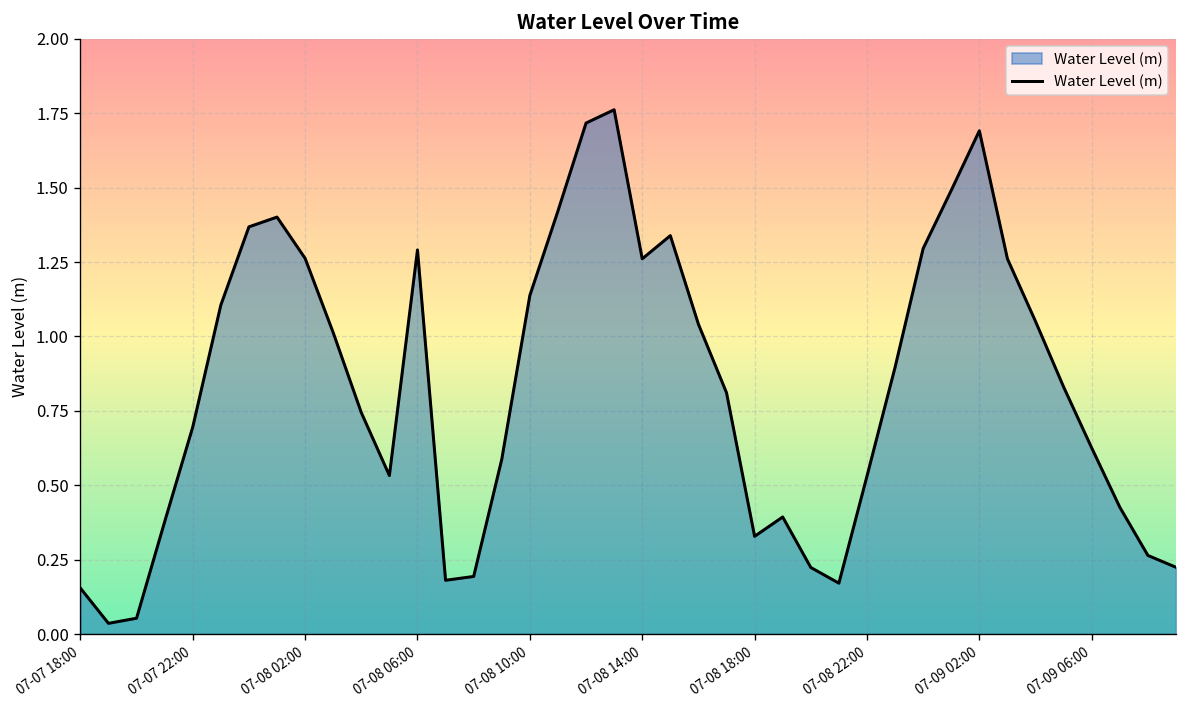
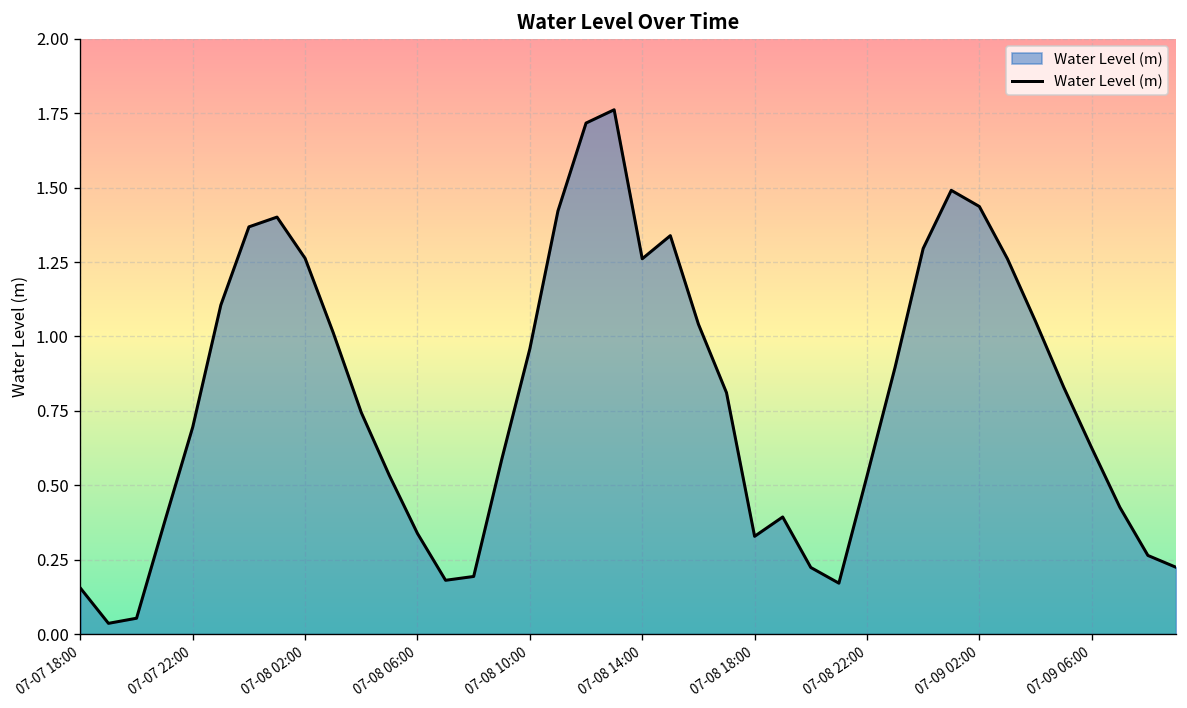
  {
    "07-07 18:00": 0.15,
    "07-07 22:00": 0.70,
    "07-08 02:00": 1.26,
-   "07-08 06:00": 1.29,
-   "07-08 10:00": 1.14,
+   "07-08 06:00": 0.34,
+   "07-08 10:00": 0.96,
    "07-08 14:00": 1.26,
    "07-08 18:00": 0.33,
    "07-08 22:00": 0.53,
-   "07-09 02:00": 1.69,
+   "07-09 02:00": 1.44,
    "07-09 06:00": 0.63
  }
